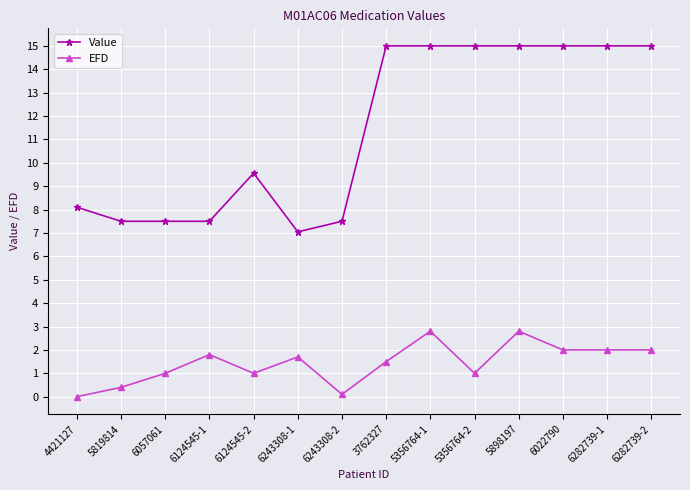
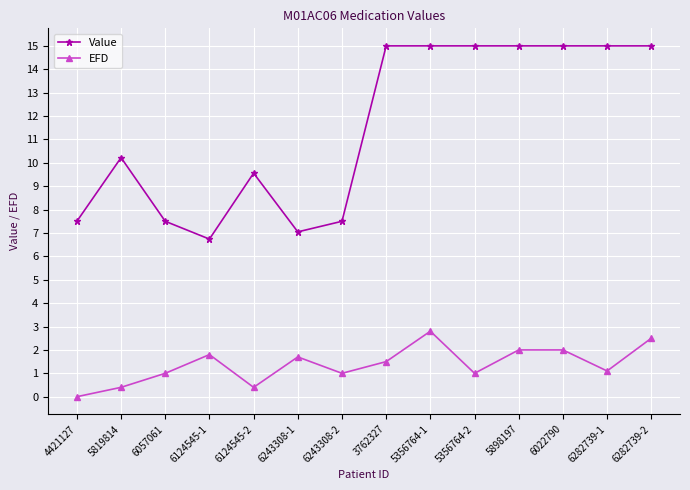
  {
    "Value": {
-     "4421127": 8.1,
-     "5819814": 7.5,
+     "4421127": 7.5,
+     "5819814": 10.2,
      "6057061": 7.5,
-     "6124545-1": 7.5,
+     "6124545-1": 6.7,
      "6124545-2": 9.6,
      "6243308-1": 7.0,
      "6243308-2": 7.5,
      "3762327": 15.0,
      "5356764-1": 15.0,
      "5356764-2": 15.0,
      "5898197": 15.0,
      "6022790": 15.0,
      "6282739-1": 15.0,
      "6282739-2": 15.0
    },
    "EFD": {
      "4421127": 0.0,
      "5819814": 0.4,
      "6057061": 1.0,
      "6124545-1": 1.8,
-     "6124545-2": 1.0,
+     "6124545-2": 0.4,
      "6243308-1": 1.7,
-     "6243308-2": 0.1,
+     "6243308-2": 1.0,
      "3762327": 1.5,
      "5356764-1": 2.8,
      "5356764-2": 1.0,
-     "5898197": 2.8,
+     "5898197": 2.0,
      "6022790": 2.0,
-     "6282739-1": 2.0,
-     "6282739-2": 2.0
+     "6282739-1": 1.1,
+     "6282739-2": 2.5
    }
  }
